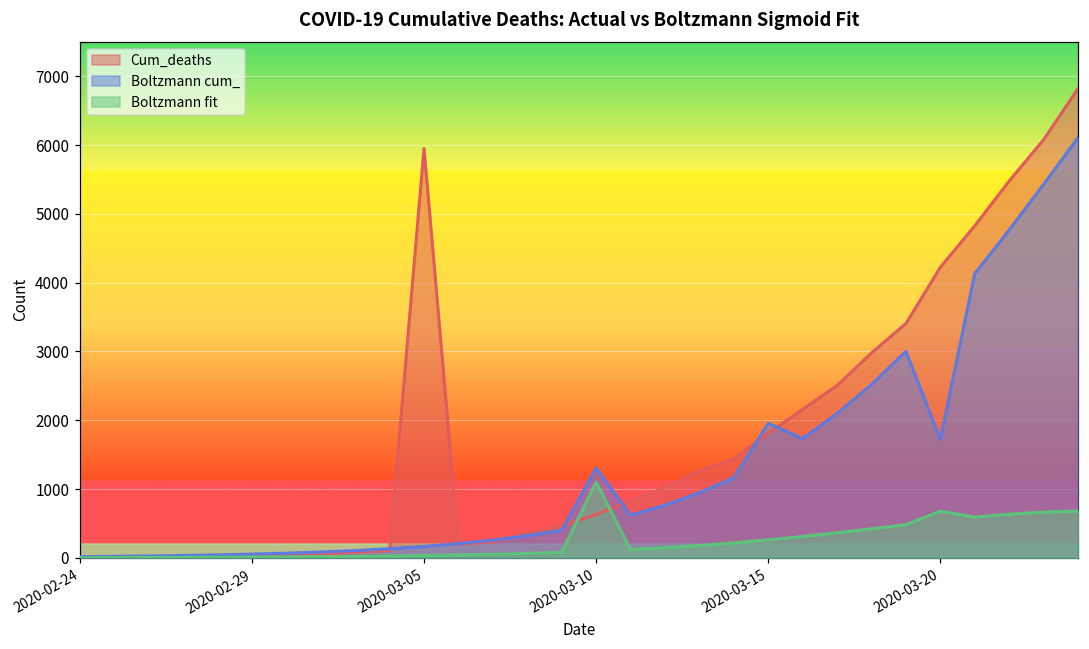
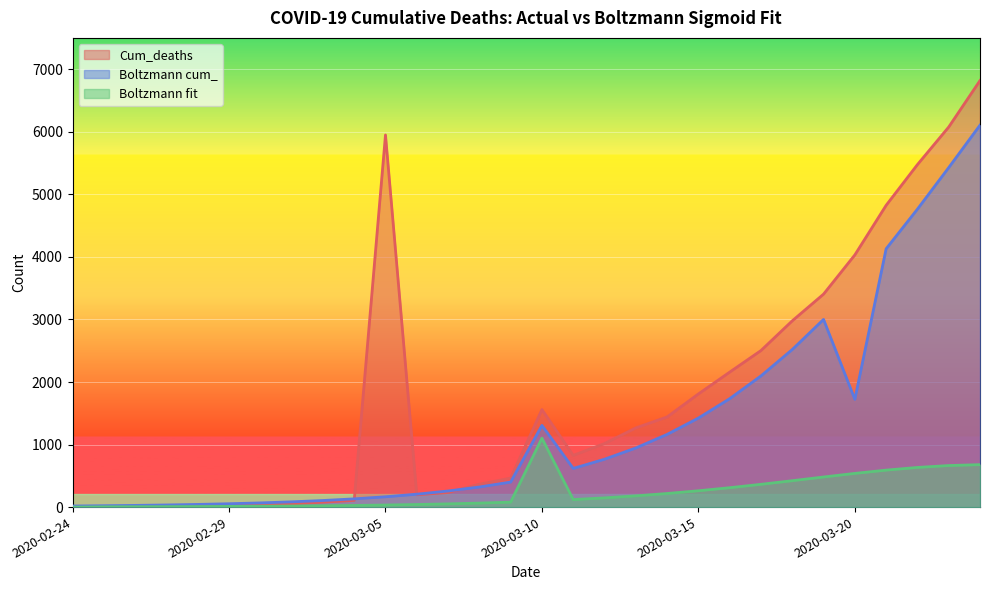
  {
    "Cum_deaths": {
      "2020-03-05": 6000,
-     "2020-03-10": 600,
+     "2020-03-10": 1600,
      "2020-03-15": 1800,
-     "2020-03-20": 4200
+     "2020-03-20": 4000
    },
    "Boltzmann cum_": {
      "2020-03-10": 1300,
-     "2020-03-15": 2000,
+     "2020-03-15": 1400,
      "2020-03-20": 1700
    },
    "Boltzmann fit": {
      "2020-03-10": 1100,
      "2020-03-15": 300,
-     "2020-03-20": 700
+     "2020-03-20": 500
    }
  }
